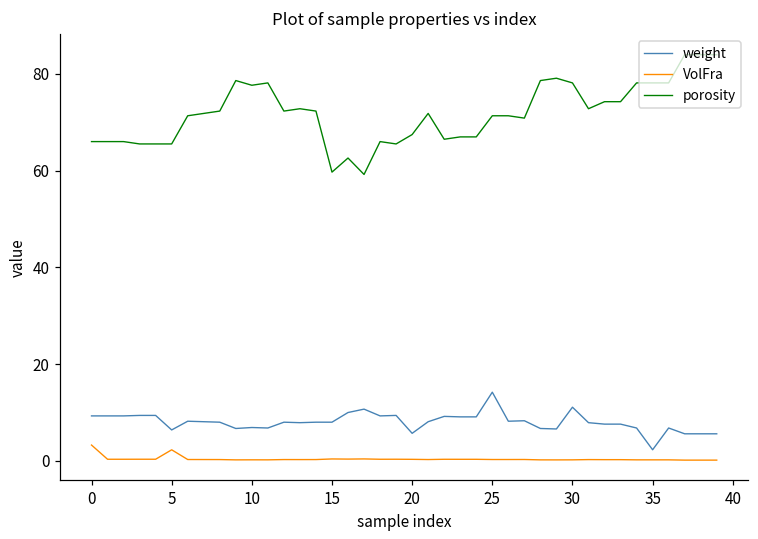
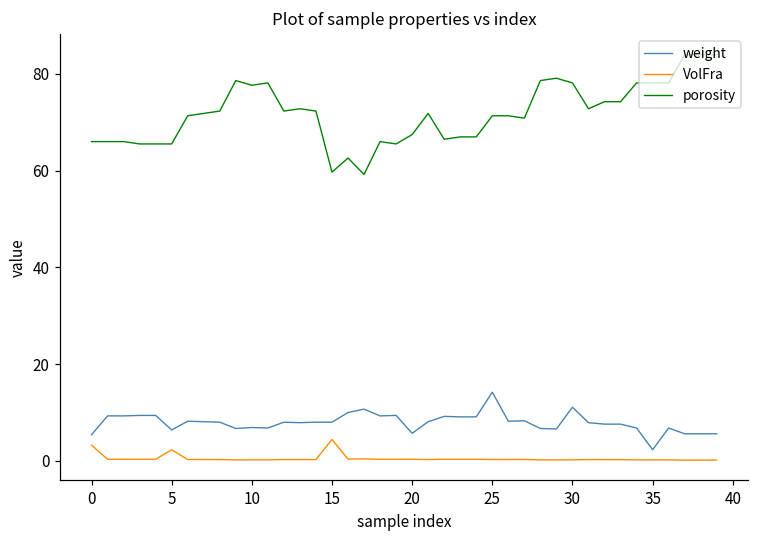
  {
    "weight": {
-     "0": 9,
+     "0": 5,
      "5": 6,
      "10": 7,
      "15": 8,
      "20": 6,
      "25": 14,
      "30": 11,
      "35": 2
    },
    "VolFra": {
      "0": 3,
      "5": 2,
      "10": 0,
-     "15": 0,
+     "15": 4,
      "20": 0,
      "25": 0,
      "30": 0,
      "35": 0
    },
    "porosity": {
      "0": 66,
      "5": 66,
      "10": 78,
      "15": 60,
      "20": 67,
      "25": 71,
      "30": 78
    }
  }
